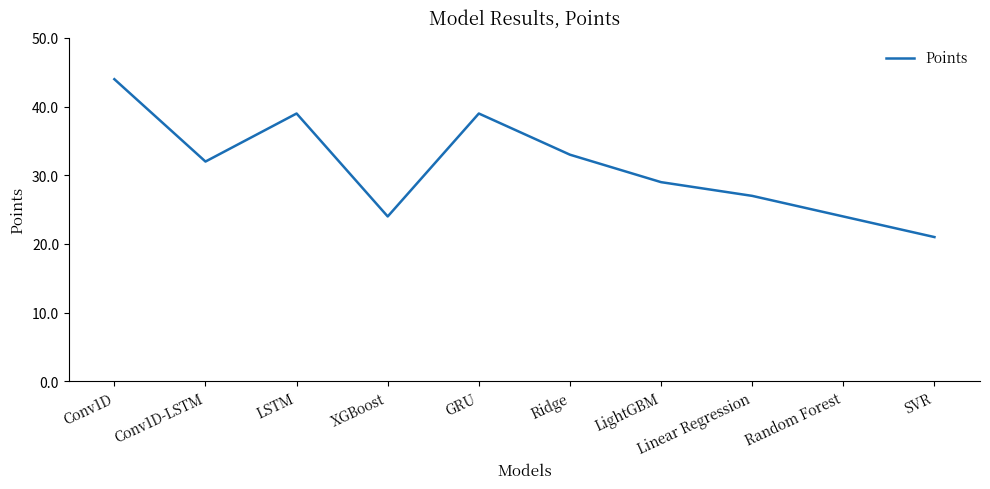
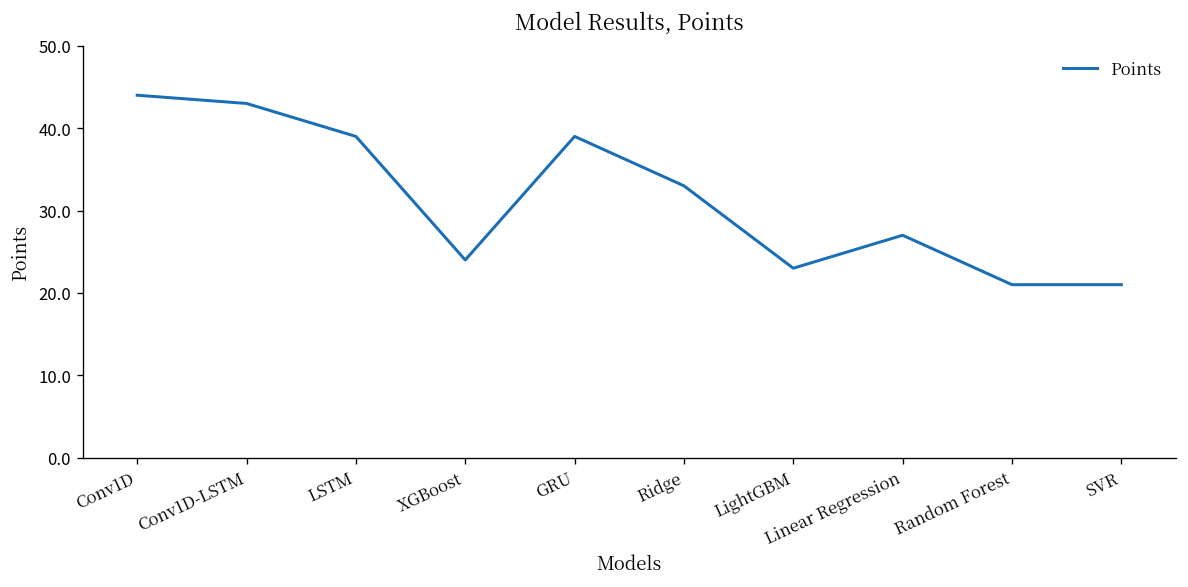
  {
    "Conv1D": 44,
-   "Conv1D-LSTM": 32,
+   "Conv1D-LSTM": 43,
    "LSTM": 39,
    "XGBoost": 24,
    "GRU": 39,
    "Ridge": 33,
-   "LightGBM": 29,
+   "LightGBM": 23,
    "Linear Regression": 27,
-   "Random Forest": 24,
+   "Random Forest": 21,
    "SVR": 21
  }
